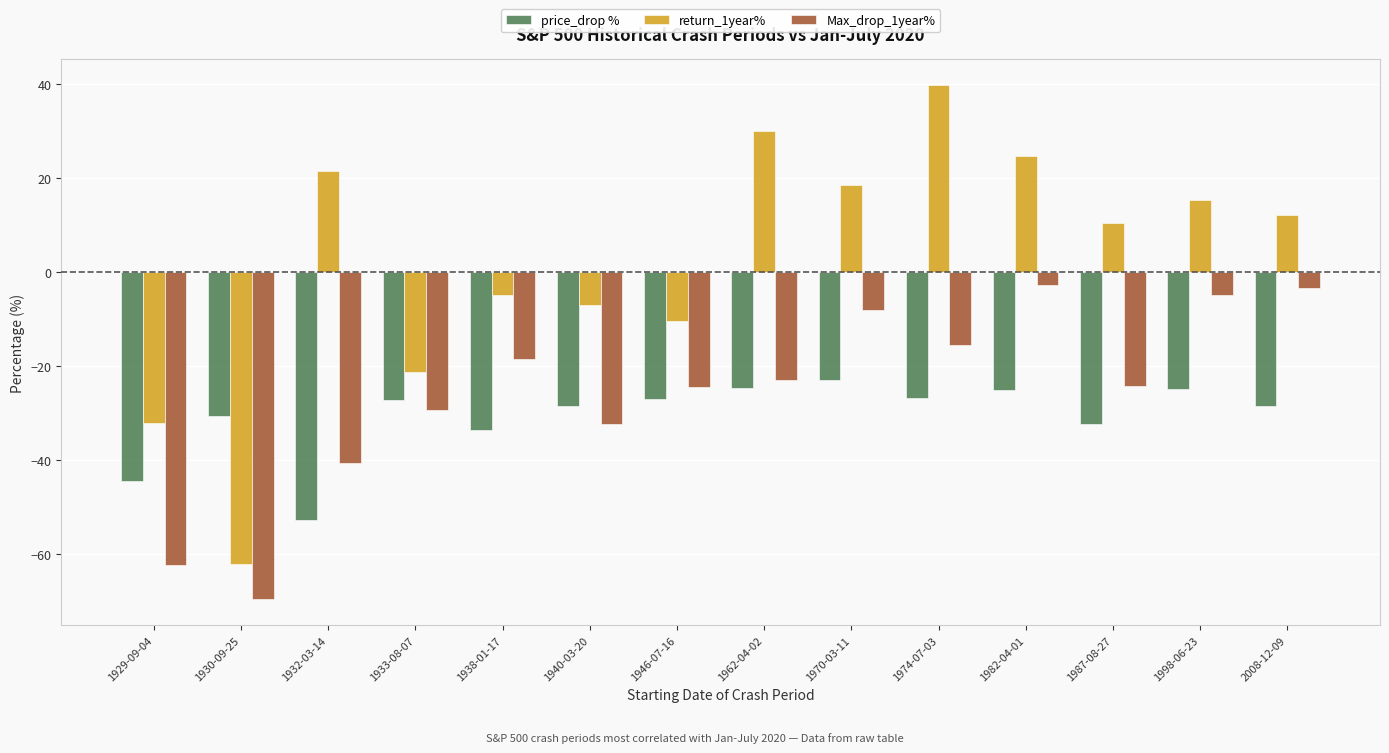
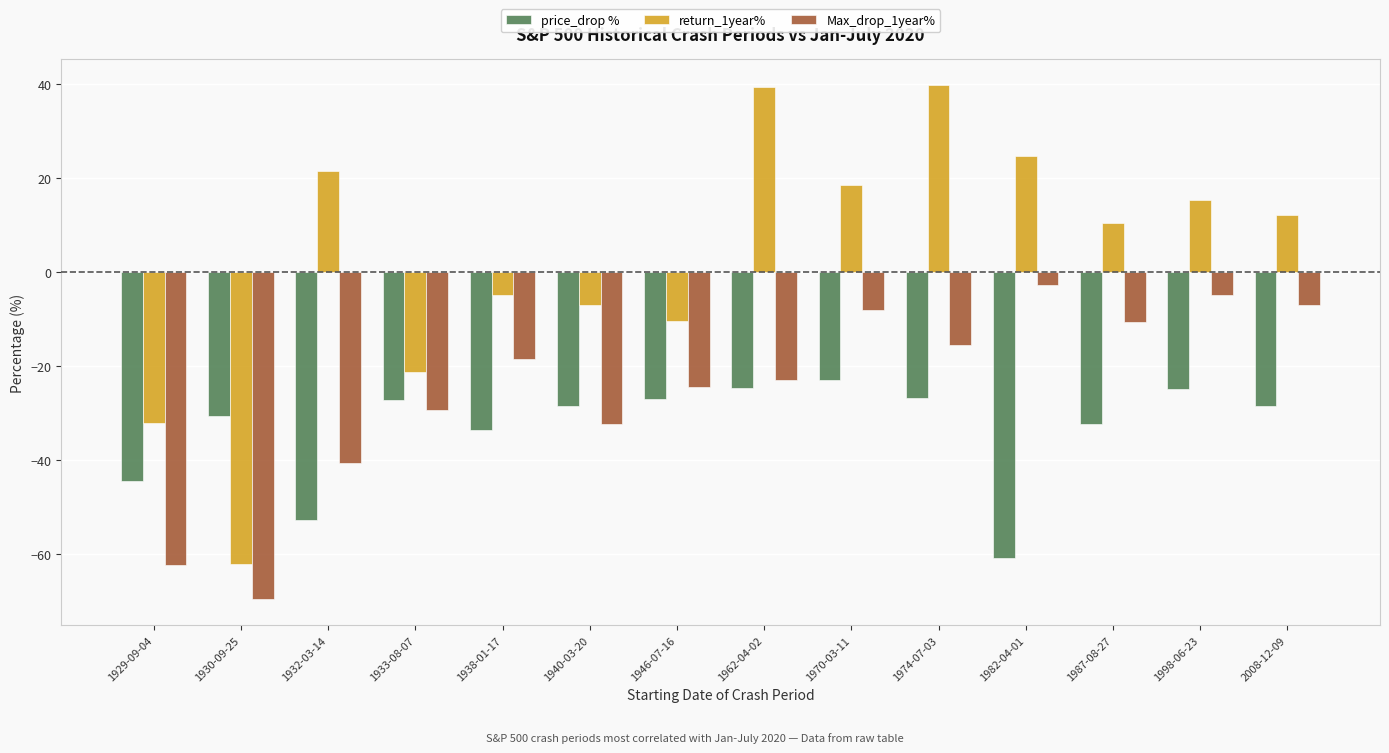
  {
    "price_drop %": {
      "1929-09-04": -45,
      "1930-09-25": -31,
      "1932-03-14": -53,
      "1933-08-07": -27,
      "1938-01-17": -34,
      "1940-03-20": -29,
      "1946-07-16": -27,
      "1962-04-02": -25,
      "1970-03-11": -23,
      "1974-07-03": -27,
-     "1982-04-01": -25,
+     "1982-04-01": -61,
      "1987-08-27": -32,
      "1998-06-23": -25,
      "2008-12-09": -29
    },
    "return_1year%": {
      "1929-09-04": -32,
      "1930-09-25": -62,
      "1932-03-14": 22,
      "1933-08-07": -21,
      "1938-01-17": -5,
      "1940-03-20": -7,
      "1946-07-16": -10,
-     "1962-04-02": 30,
+     "1962-04-02": 39,
      "1970-03-11": 19,
      "1974-07-03": 40,
      "1982-04-01": 25,
      "1987-08-27": 10,
      "1998-06-23": 15,
      "2008-12-09": 12
    },
    "Max_drop_1year%": {
      "1929-09-04": -62,
      "1930-09-25": -70,
      "1932-03-14": -41,
      "1933-08-07": -29,
      "1938-01-17": -19,
      "1940-03-20": -32,
      "1946-07-16": -24,
      "1962-04-02": -23,
      "1970-03-11": -8,
      "1974-07-03": -16,
      "1982-04-01": -3,
-     "1987-08-27": -24,
+     "1987-08-27": -11,
      "1998-06-23": -5,
-     "2008-12-09": -3
+     "2008-12-09": -7
    }
  }
